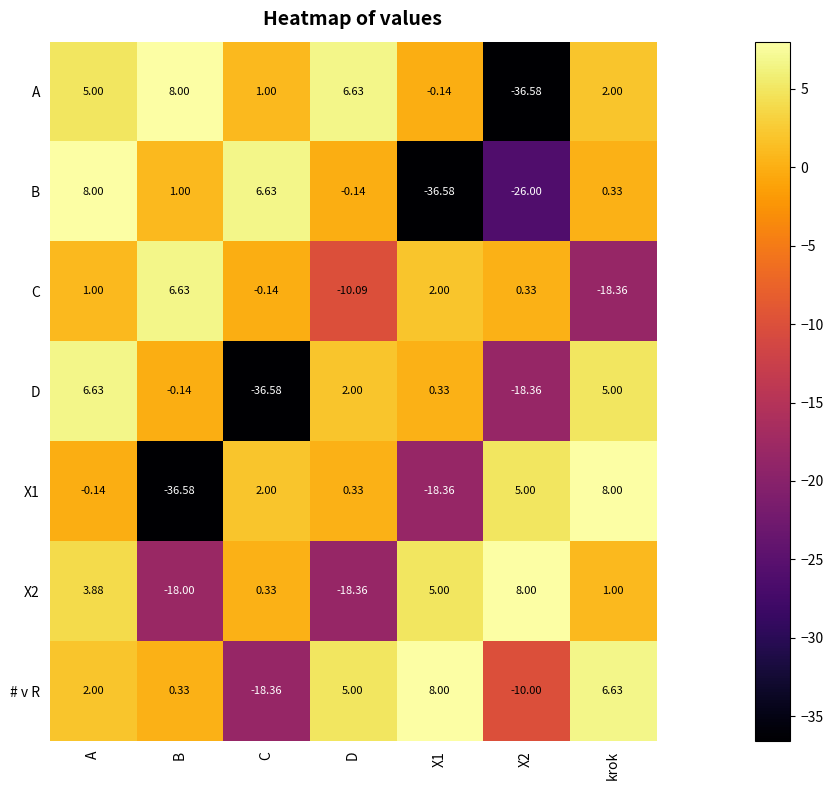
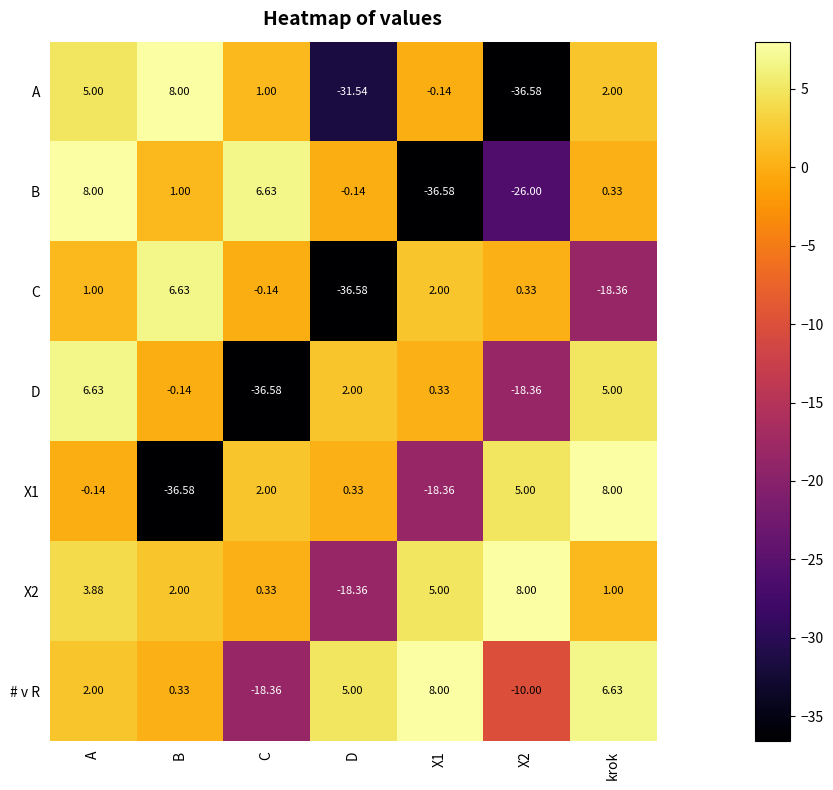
  {
    "A": {
      "A": 5.00,
      "B": 8.00,
      "C": 1.00,
-     "D": 6.63,
+     "D": -31.54,
      "X1": -0.14,
      "X2": -36.58,
      "krok": 2.00
    },
    "B": {
      "A": 8.00,
      "B": 1.00,
      "C": 6.63,
      "D": -0.14,
      "X1": -36.58,
      "X2": -26.00,
      "krok": 0.33
    },
    "C": {
      "A": 1.00,
      "B": 6.63,
      "C": -0.14,
-     "D": -10.09,
+     "D": -36.58,
      "X1": 2.00,
      "X2": 0.33,
      "krok": -18.36
    },
    "D": {
      "A": 6.63,
      "B": -0.14,
      "C": -36.58,
      "D": 2.00,
      "X1": 0.33,
      "X2": -18.36,
      "krok": 5.00
    },
    "X1": {
      "A": -0.14,
      "B": -36.58,
      "C": 2.00,
      "D": 0.33,
      "X1": -18.36,
      "X2": 5.00,
      "krok": 8.00
    },
    "X2": {
      "A": 3.88,
-     "B": -18.00,
+     "B": 2.00,
      "C": 0.33,
      "D": -18.36,
      "X1": 5.00,
      "X2": 8.00,
      "krok": 1.00
    },
    "# v R": {
      "A": 2.00,
      "B": 0.33,
      "C": -18.36,
      "D": 5.00,
      "X1": 8.00,
      "X2": -10.00,
      "krok": 6.63
    }
  }
